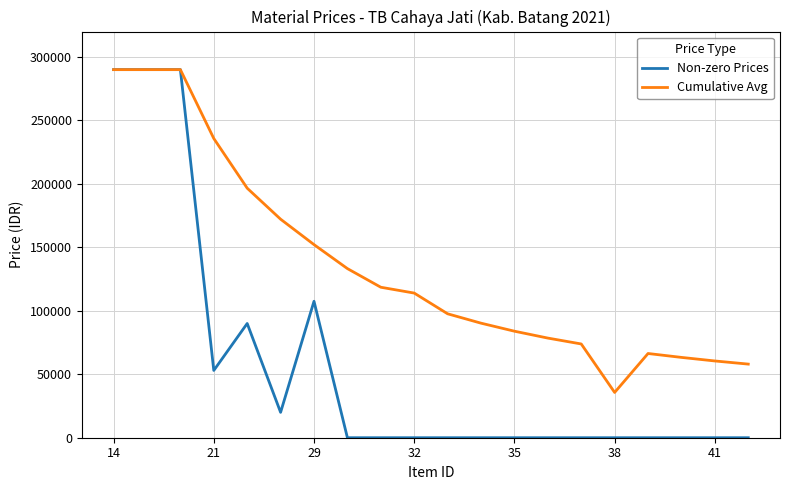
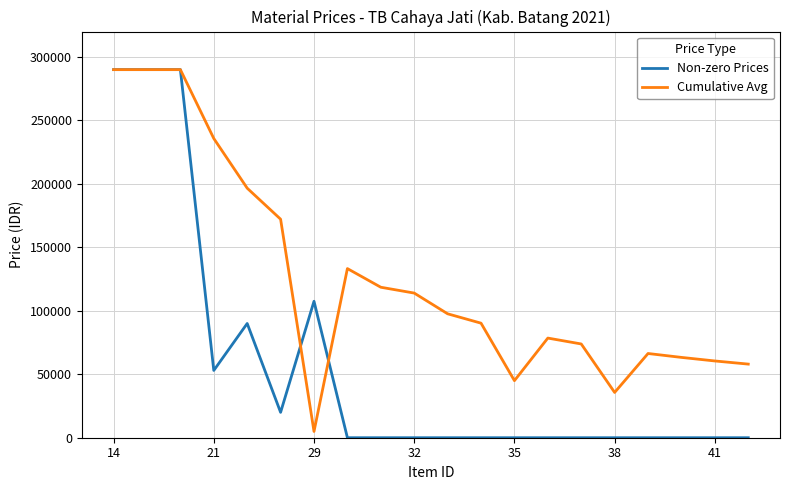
  {
    "Non-zero Prices": {
      "21": 53000,
      "29": 107000,
      "32": 0,
      "35": 0,
      "38": 0,
      "41": 0
    },
    "Cumulative Avg": {
      "21": 236000,
-     "29": 152000,
+     "29": 5000,
      "32": 114000,
-     "35": 84000,
+     "35": 45000,
      "38": 36000,
      "41": 60000
    }
  }
